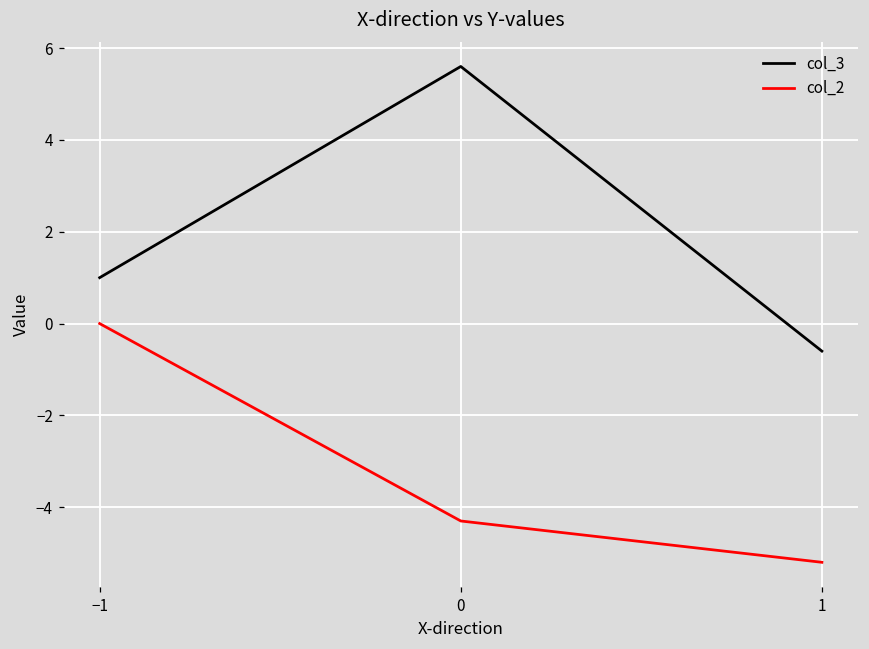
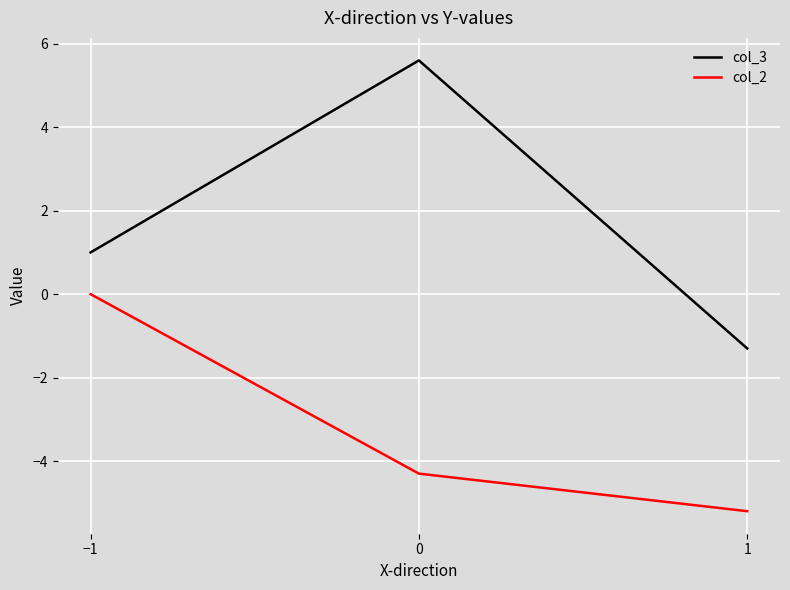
  {
    "col_3": {
      "−1": 1.0,
      "0": 5.6,
-     "1": -0.6
+     "1": -1.3
    },
    "col_2": {
      "−1": 0.0,
      "0": -4.3,
      "1": -5.2
    }
  }
